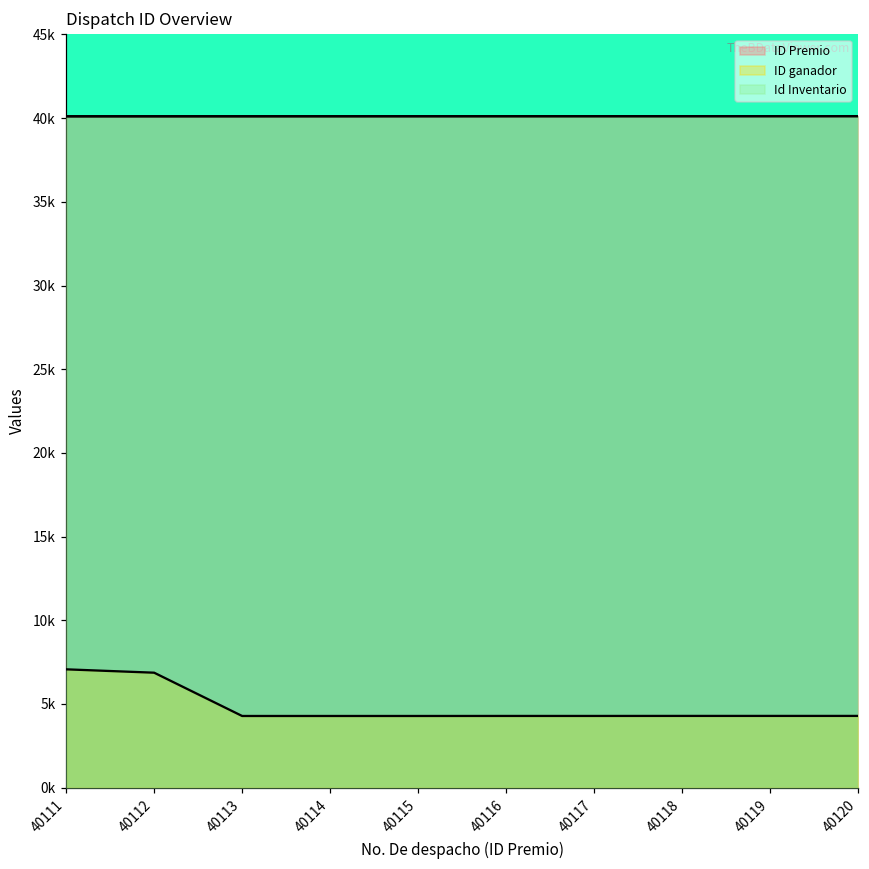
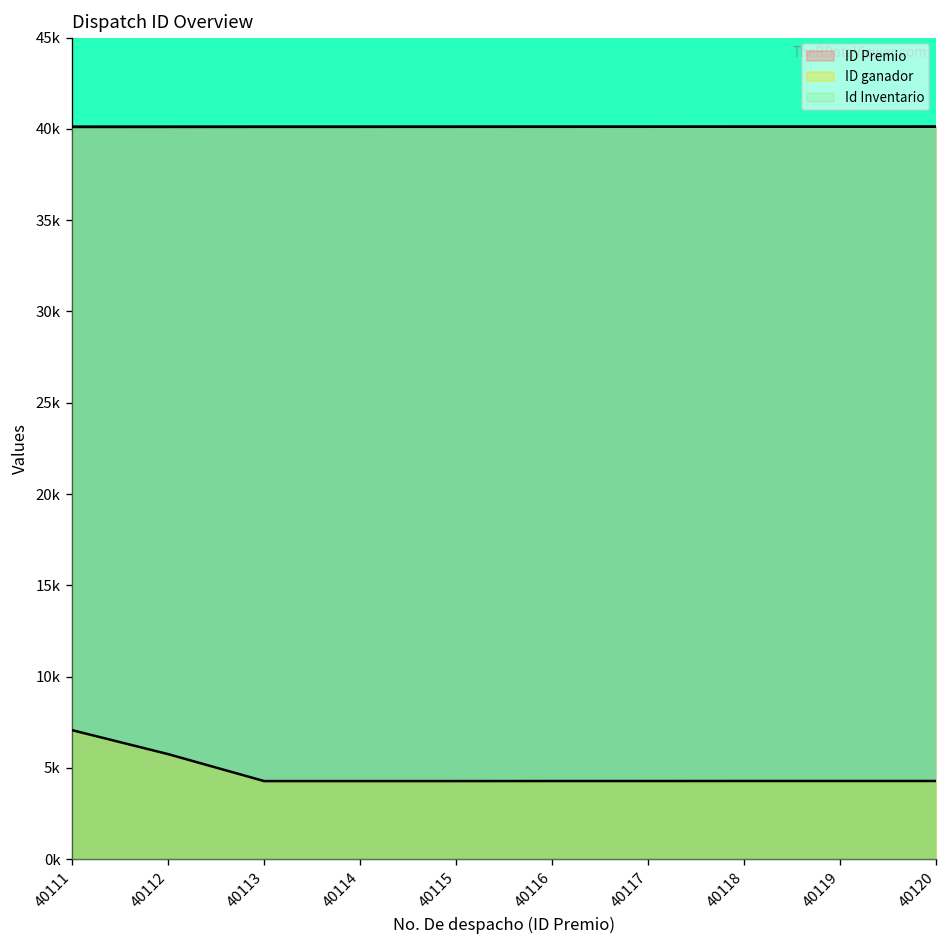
  {
    "Id Inventario": {
      "40111": 40100,
      "40112": 40100,
      "40113": 40100,
      "40114": 40100,
      "40115": 40100,
      "40116": 40100,
      "40117": 40100,
      "40118": 40100,
      "40119": 40100,
      "40120": 40100
    },
    "ID ganador": {
      "40111": 7100,
-     "40112": 6900,
+     "40112": 5800,
      "40113": 4300,
      "40114": 4300,
      "40115": 4300,
      "40116": 4300,
      "40117": 4300,
      "40118": 4300,
      "40119": 4300,
      "40120": 4300
    }
  }
